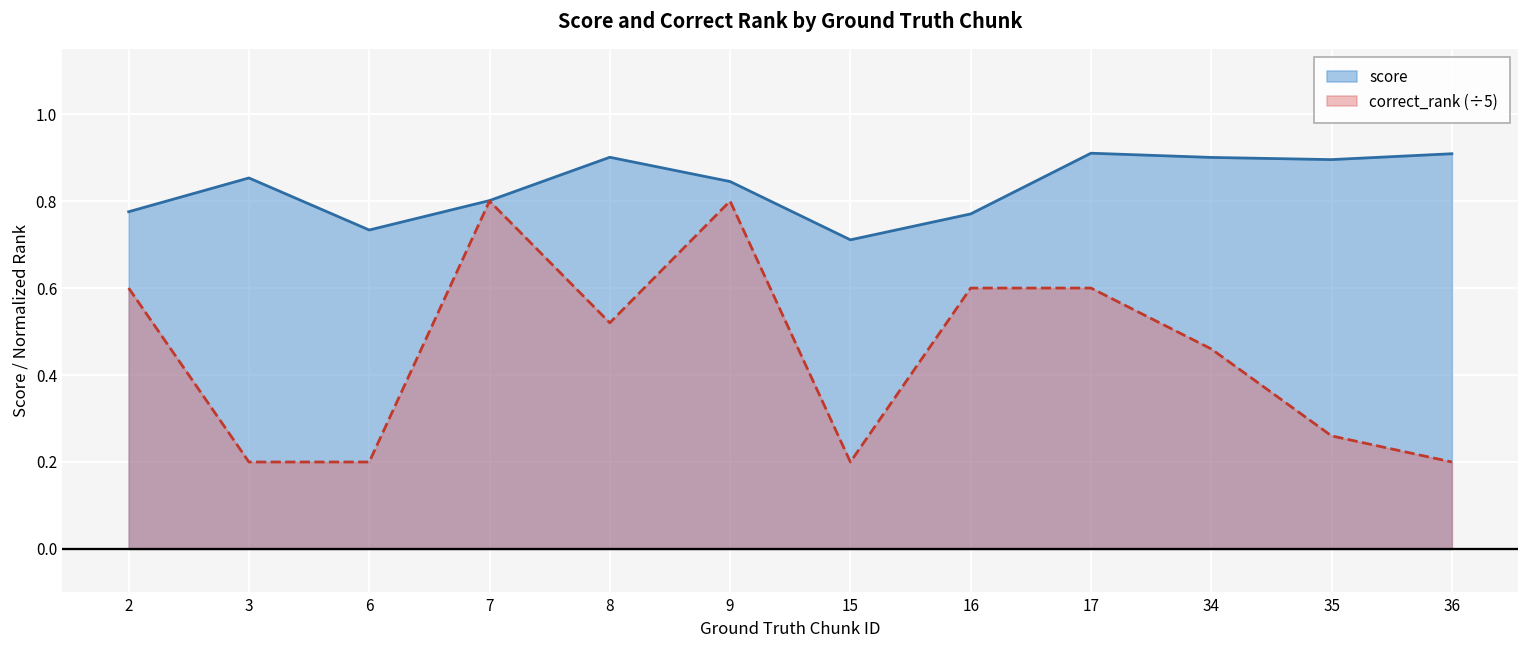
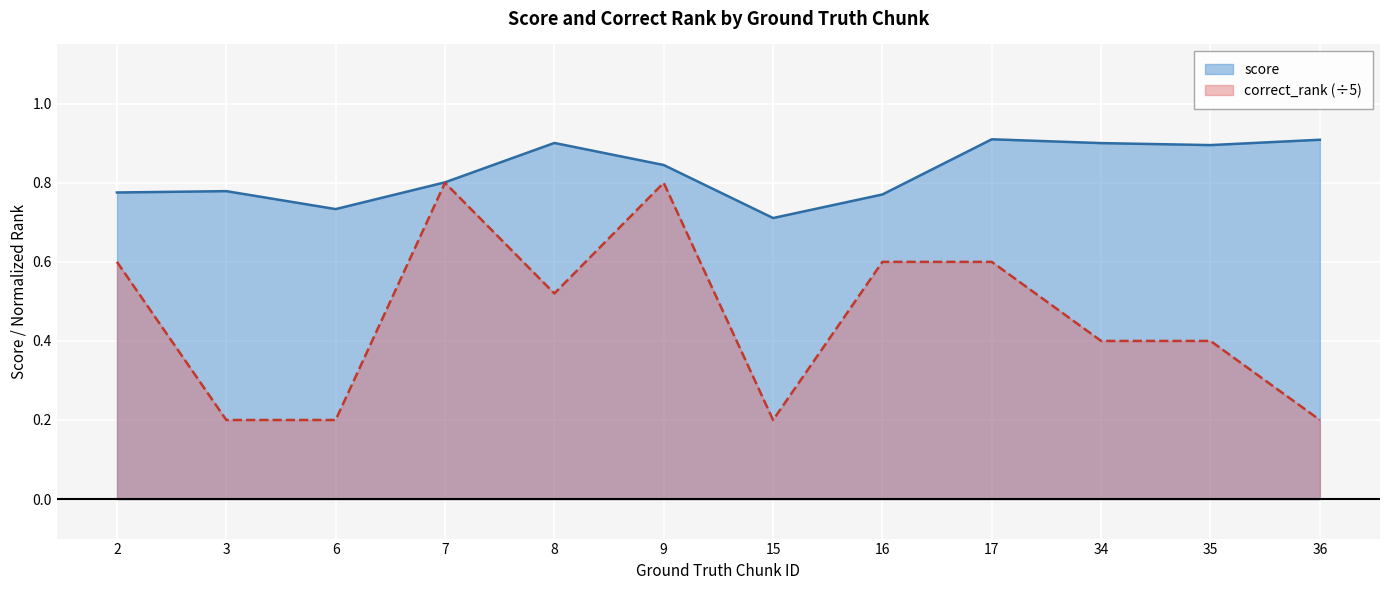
  {
    "score": {
      "2": 0.78,
-     "3": 0.85,
+     "3": 0.78,
      "6": 0.73,
      "8": 0.90,
      "9": 0.85,
      "15": 0.71,
      "16": 0.77,
      "17": 0.91,
      "34": 0.90,
      "35": 0.90,
      "36": 0.91
    },
    "correct_rank (÷5)": {
      "2": 0.60,
      "3": 0.20,
      "6": 0.20,
      "8": 0.52,
      "9": 0.80,
      "15": 0.20,
      "16": 0.60,
      "17": 0.60,
-     "34": 0.46,
-     "35": 0.26,
+     "34": 0.40,
+     "35": 0.40,
      "36": 0.20
    }
  }
